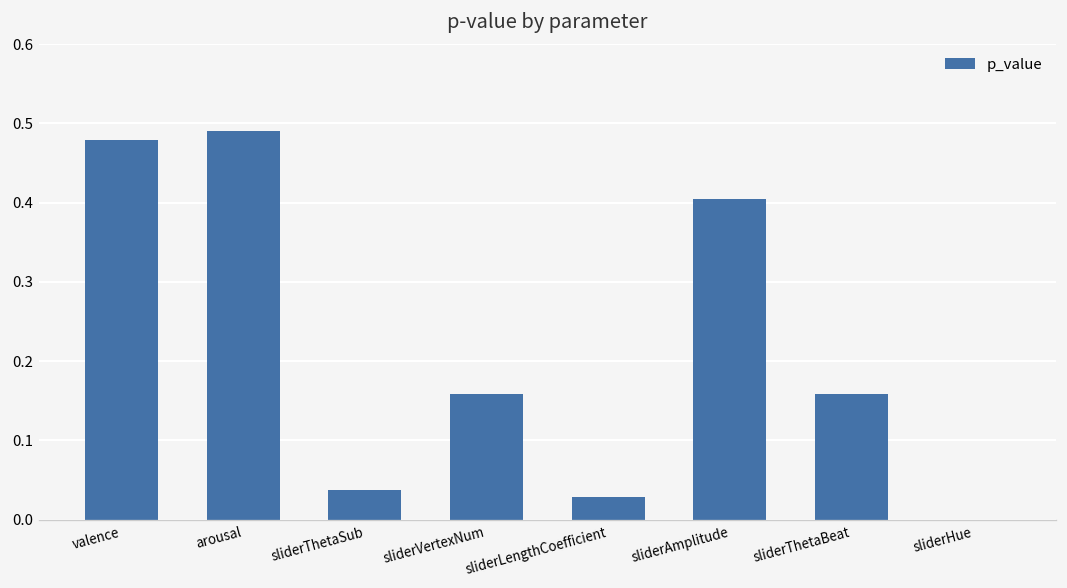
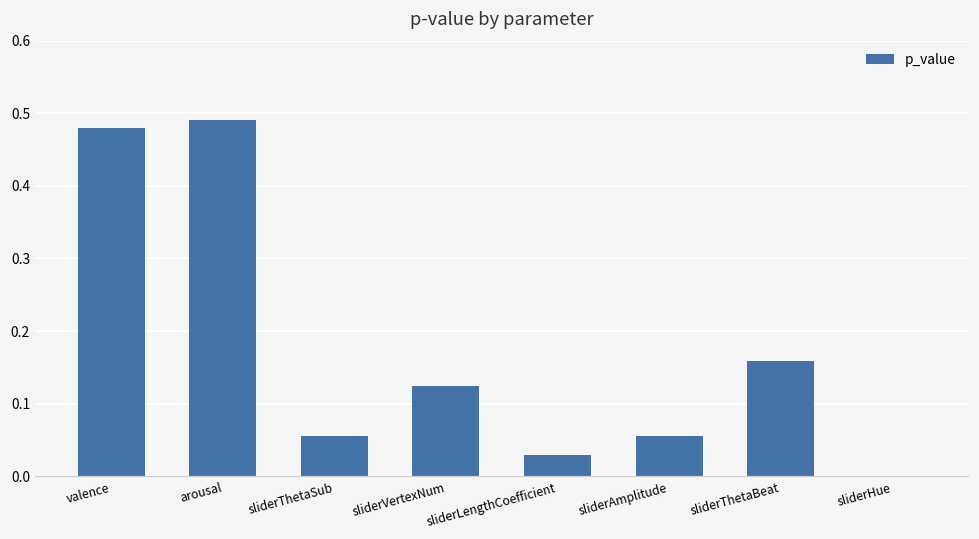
  {
    "valence": 0.48,
    "arousal": 0.49,
-   "sliderThetaSub": 0.04,
-   "sliderVertexNum": 0.16,
+   "sliderThetaSub": 0.06,
+   "sliderVertexNum": 0.12,
    "sliderLengthCoefficient": 0.03,
-   "sliderAmplitude": 0.40,
+   "sliderAmplitude": 0.06,
    "sliderThetaBeat": 0.16
  }
